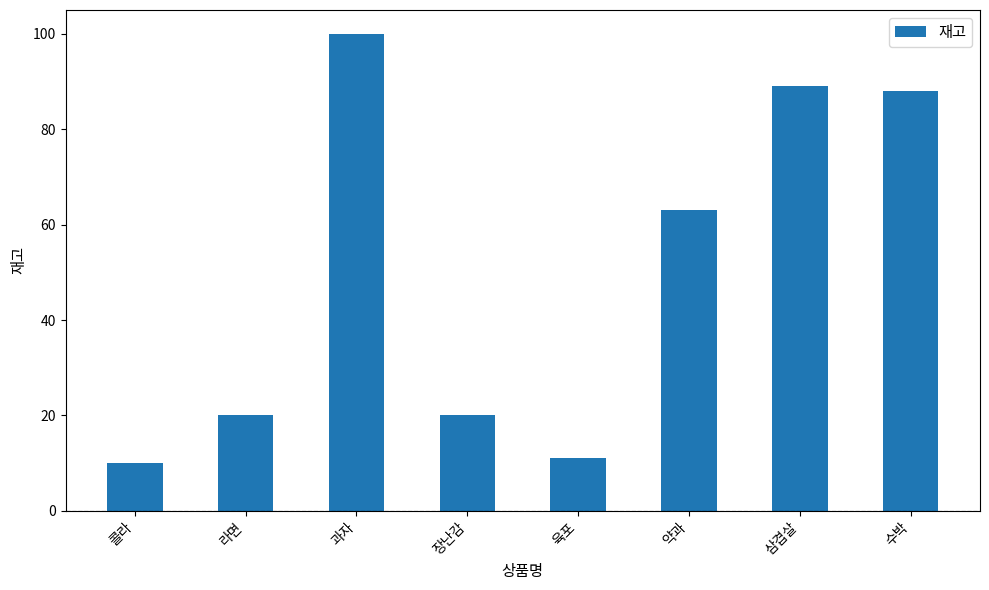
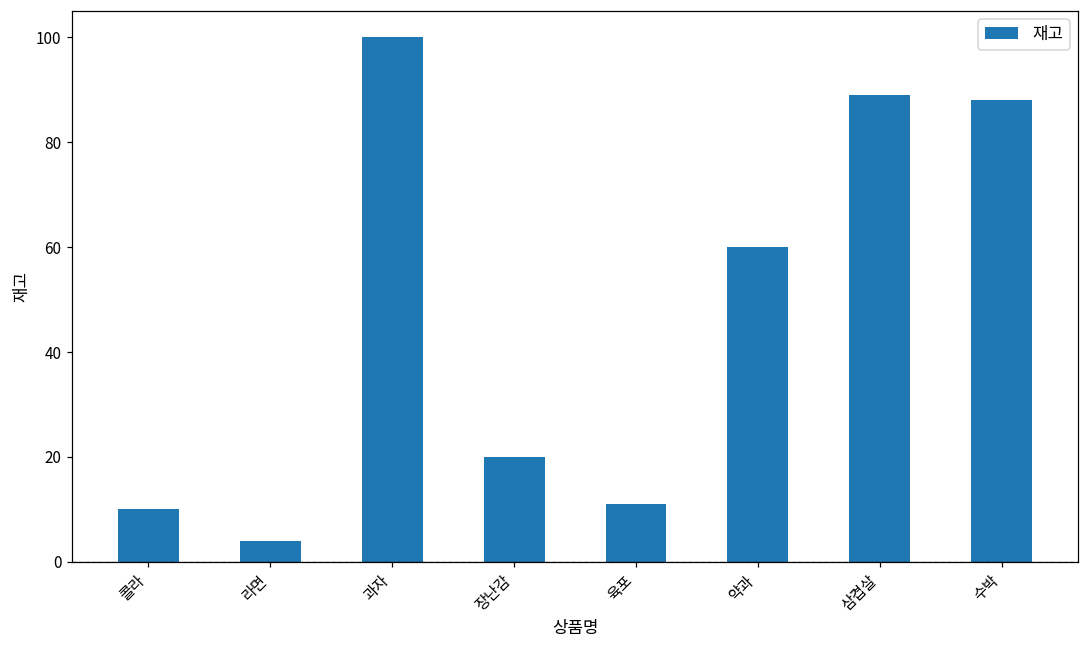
  {
    "콜라": 10,
-   "라면": 20,
+   "라면": 4,
    "과자": 100,
    "장난감": 20,
    "육포": 11,
-   "약과": 63,
+   "약과": 60,
    "삼겹살": 89,
    "수박": 88
  }
